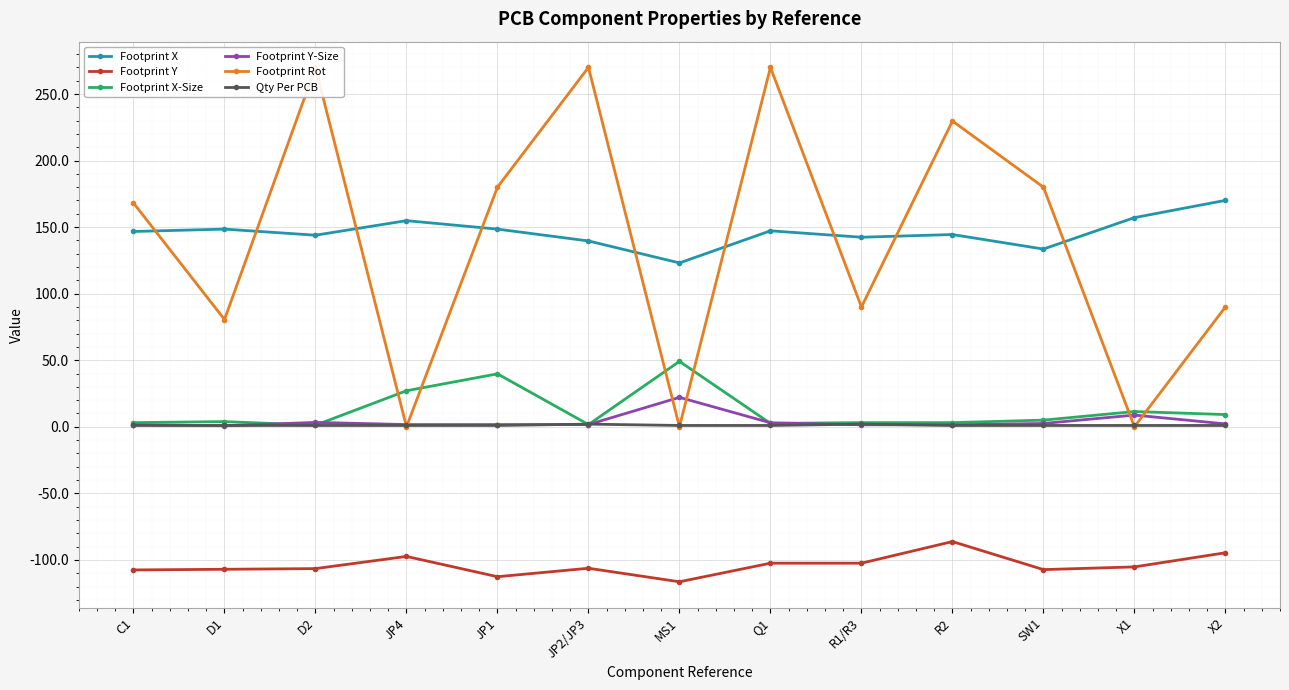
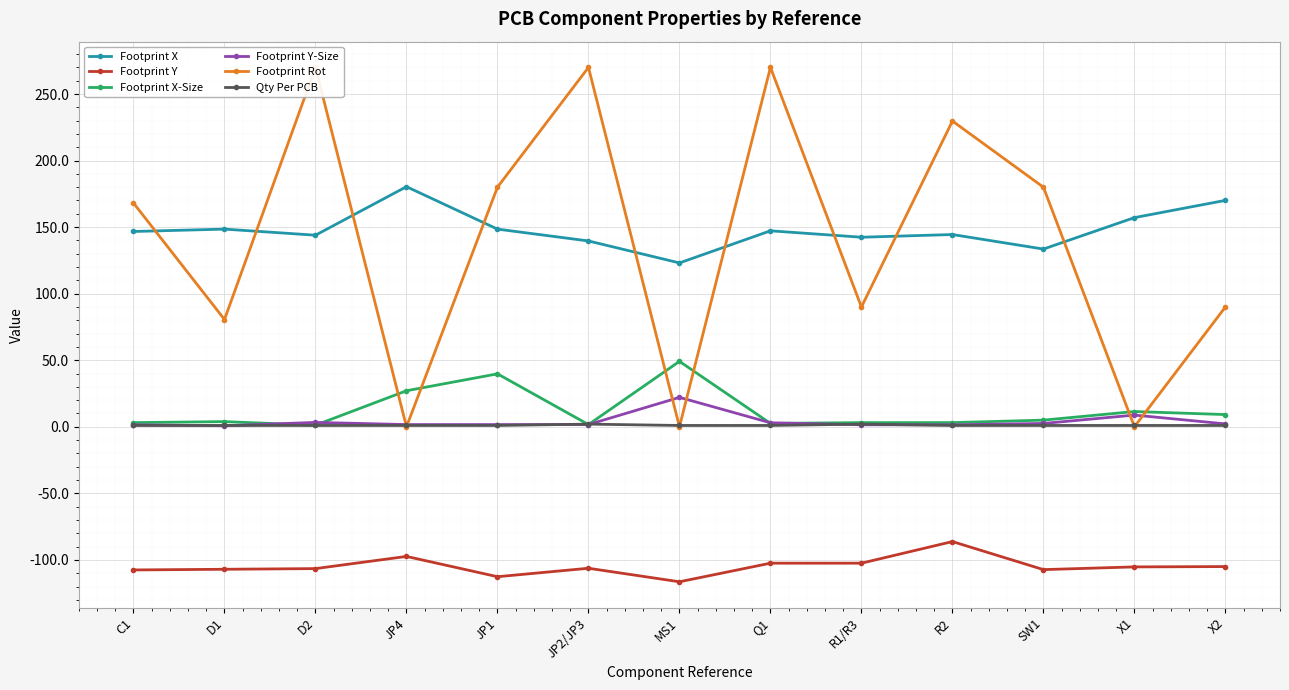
  {
    "Footprint X": {
      "C1": 147,
      "D1": 149,
      "D2": 144,
-     "JP4": 155,
+     "JP4": 180,
      "JP1": 149,
      "JP2/JP3": 140,
      "MS1": 123,
      "Q1": 147,
      "R1/R3": 142,
      "R2": 144,
      "SW1": 134,
      "X1": 157,
      "X2": 170
    },
    "Footprint Y": {
      "C1": -108,
      "D1": -107,
      "D2": -107,
      "JP4": -97,
      "JP1": -113,
      "JP2/JP3": -106,
      "MS1": -116,
      "Q1": -102,
      "R1/R3": -102,
      "R2": -86,
      "SW1": -107,
      "X1": -105,
-     "X2": -95
+     "X2": -105
    },
    "Footprint X-Size": {
      "D1": 4,
      "JP4": 27,
      "JP1": 40,
      "MS1": 49,
      "SW1": 5,
      "X1": 11,
      "X2": 9
    },
    "Footprint Y-Size": {
      "D2": 3,
      "MS1": 22,
      "X1": 9
    },
    "Footprint Rot": {
      "C1": 168,
      "D1": 81,
      "JP1": 180,
      "JP2/JP3": 270,
      "Q1": 270,
      "R1/R3": 90,
      "R2": 230,
      "SW1": 180,
      "X2": 90
    }
  }
